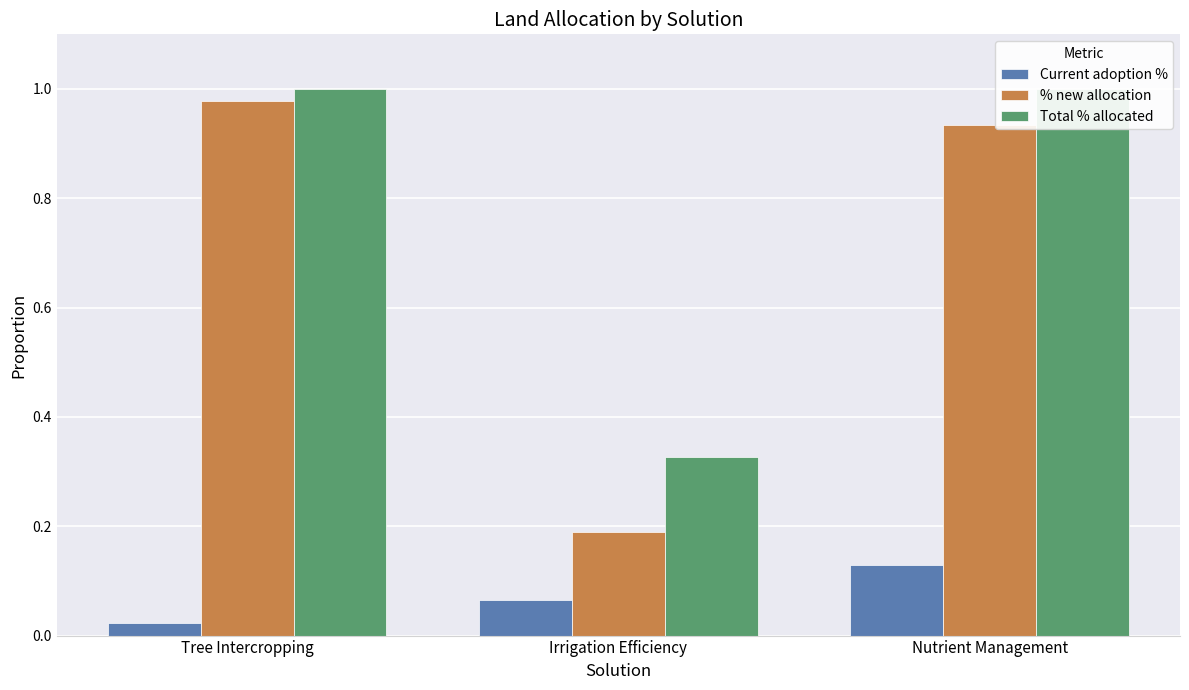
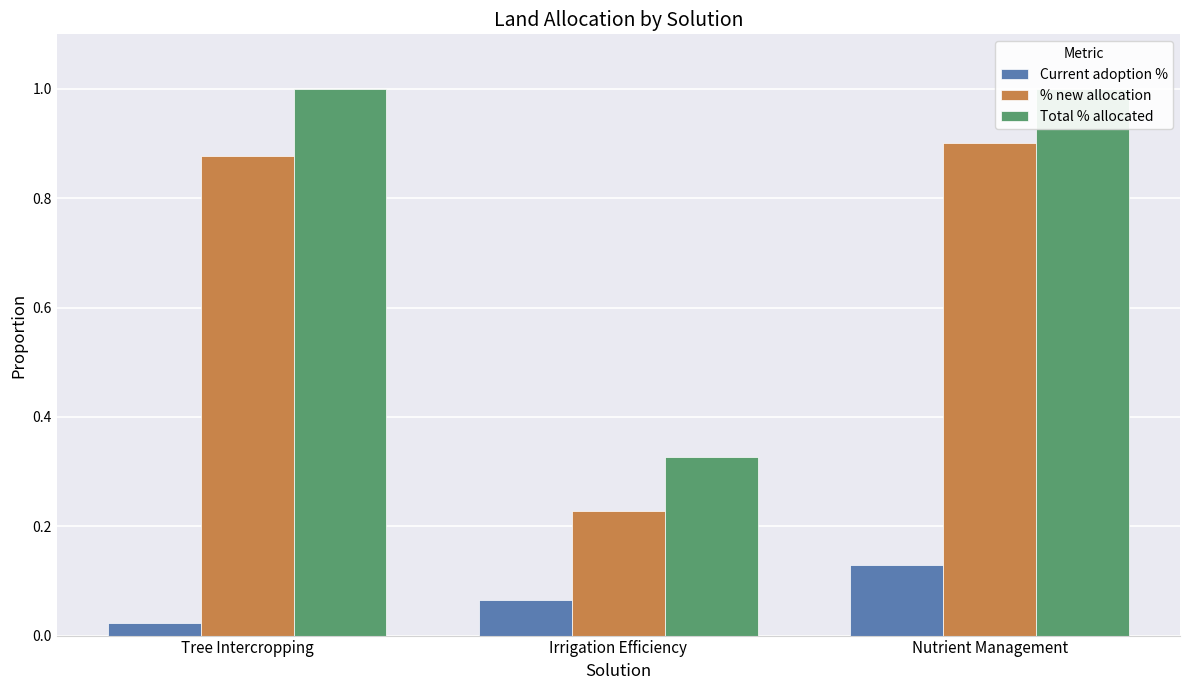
  {
    "Current adoption %": {
      "Tree Intercropping": 0.02,
      "Irrigation Efficiency": 0.07,
      "Nutrient Management": 0.13
    },
    "% new allocation": {
-     "Tree Intercropping": 0.98,
-     "Irrigation Efficiency": 0.19,
-     "Nutrient Management": 0.93
+     "Tree Intercropping": 0.88,
+     "Irrigation Efficiency": 0.23,
+     "Nutrient Management": 0.90
    },
    "Total % allocated": {
      "Tree Intercropping": 1.00,
      "Irrigation Efficiency": 0.33
    }
  }
